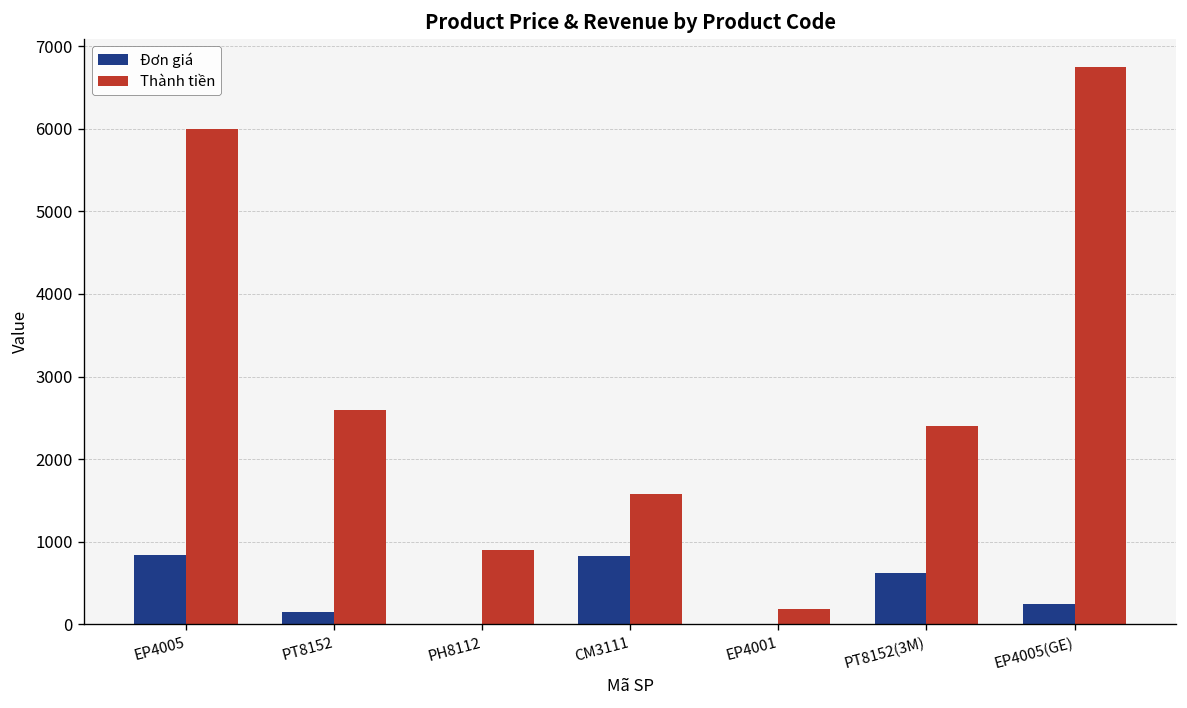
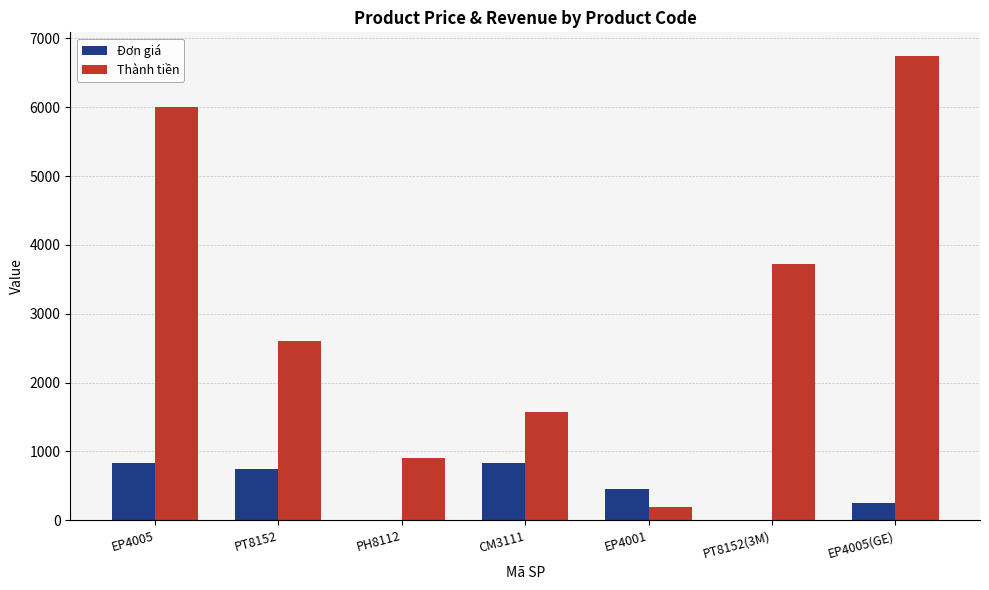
  {
    "Đơn giá": {
      "EP4005": 800,
-     "PT8152": 100,
+     "PT8152": 700,
      "CM3111": 800,
-     "EP4001": 0,
-     "PT8152(3M)": 600,
+     "EP4001": 400,
+     "PT8152(3M)": 0,
      "EP4005(GE)": 200
    },
    "Thành tiền": {
      "EP4005": 6000,
      "PT8152": 2600,
      "PH8112": 900,
      "CM3111": 1600,
      "EP4001": 200,
-     "PT8152(3M)": 2400,
+     "PT8152(3M)": 3700,
      "EP4005(GE)": 6800
    }
  }
